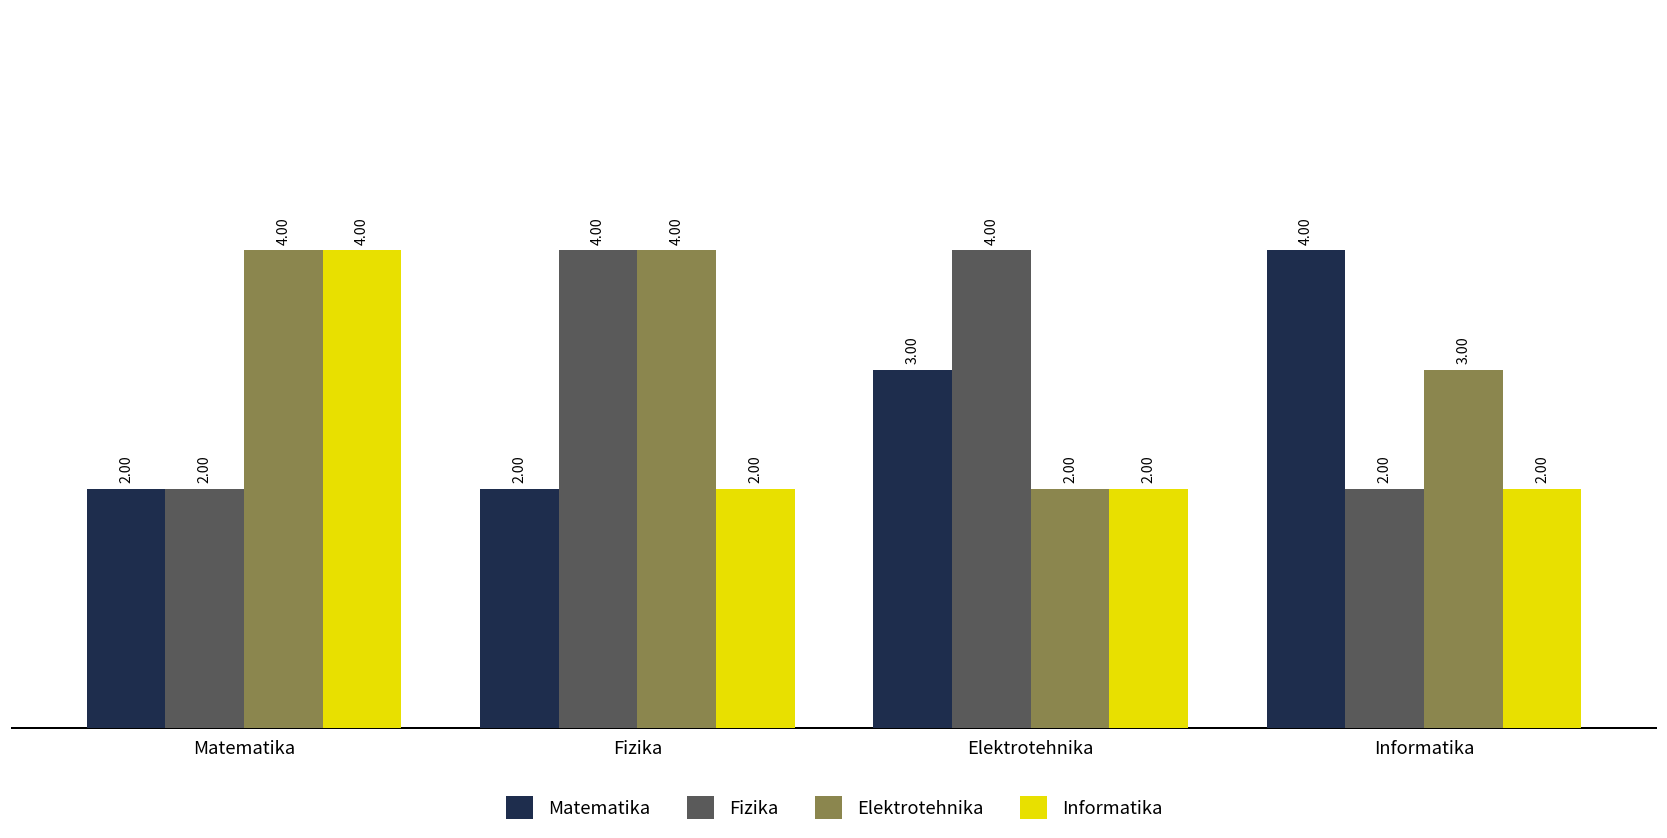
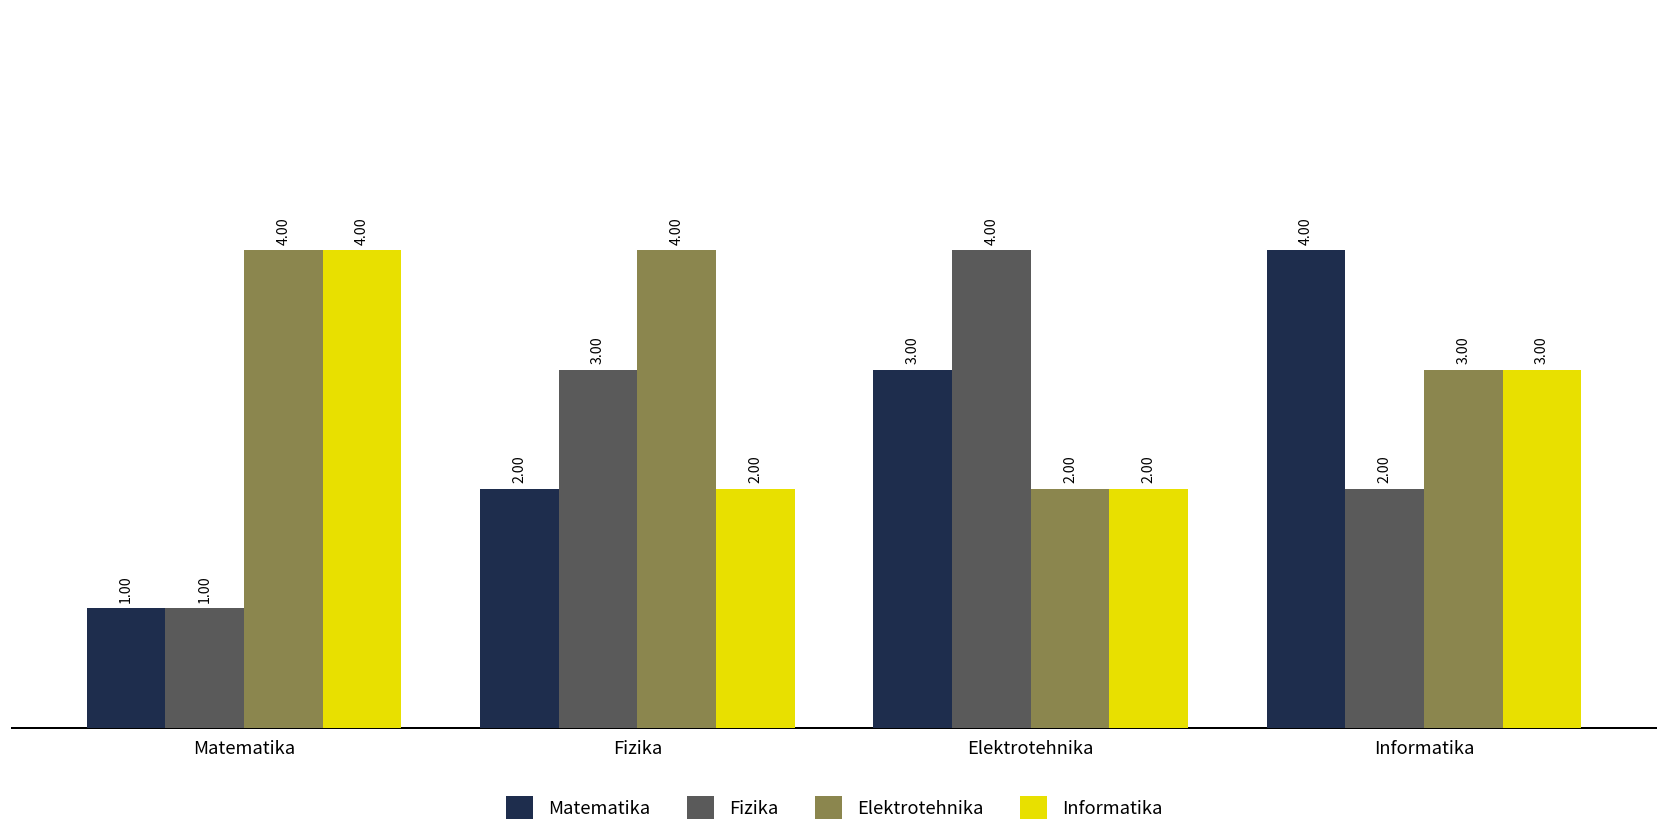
  {
    "Matematika": {
-     "Matematika": 2.00,
+     "Matematika": 1.00,
      "Fizika": 2.00,
      "Elektrotehnika": 3.00,
      "Informatika": 4.00
    },
    "Fizika": {
-     "Matematika": 2.00,
-     "Fizika": 4.00,
+     "Matematika": 1.00,
+     "Fizika": 3.00,
      "Elektrotehnika": 4.00,
      "Informatika": 2.00
    },
    "Elektrotehnika": {
      "Matematika": 4.00,
      "Fizika": 4.00,
      "Elektrotehnika": 2.00,
      "Informatika": 3.00
    },
    "Informatika": {
      "Matematika": 4.00,
      "Fizika": 2.00,
      "Elektrotehnika": 2.00,
-     "Informatika": 2.00
+     "Informatika": 3.00
    }
  }
